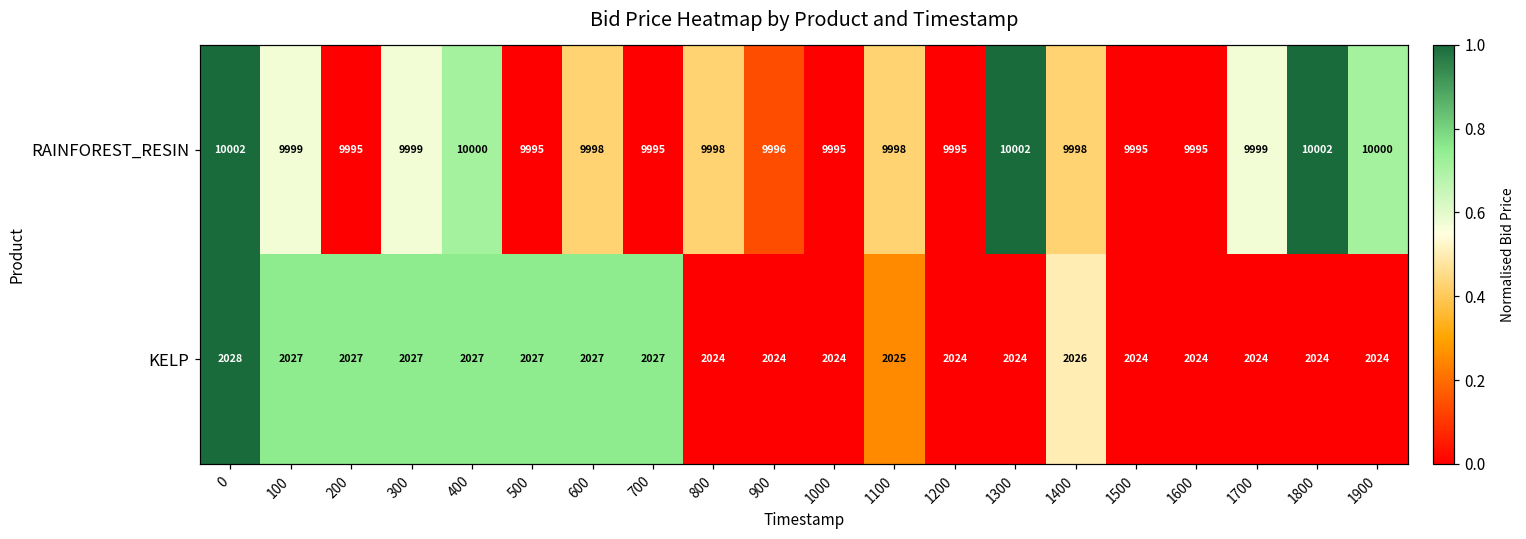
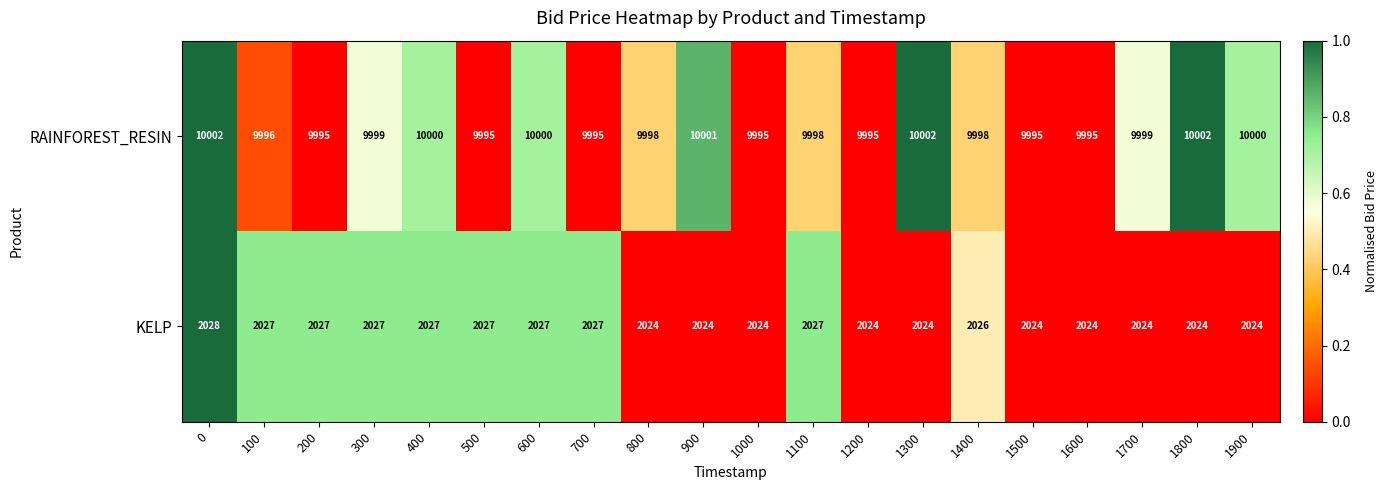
  {
    "RAINFOREST_RESIN": {
      "0": 10002,
-     "100": 9999,
+     "100": 9996,
      "200": 9995,
      "300": 9999,
      "400": 10000,
      "500": 9995,
-     "600": 9998,
+     "600": 10000,
      "700": 9995,
      "800": 9998,
-     "900": 9996,
+     "900": 10001,
      "1000": 9995,
      "1100": 9998,
      "1200": 9995,
      "1300": 10002,
      "1400": 9998,
      "1500": 9995,
      "1600": 9995,
      "1700": 9999,
      "1800": 10002,
      "1900": 10000
    },
    "KELP": {
      "0": 2028,
      "100": 2027,
      "200": 2027,
      "300": 2027,
      "400": 2027,
      "500": 2027,
      "600": 2027,
      "700": 2027,
      "800": 2024,
      "900": 2024,
      "1000": 2024,
-     "1100": 2025,
+     "1100": 2027,
      "1200": 2024,
      "1300": 2024,
      "1400": 2026,
      "1500": 2024,
      "1600": 2024,
      "1700": 2024,
      "1800": 2024,
      "1900": 2024
    }
  }
